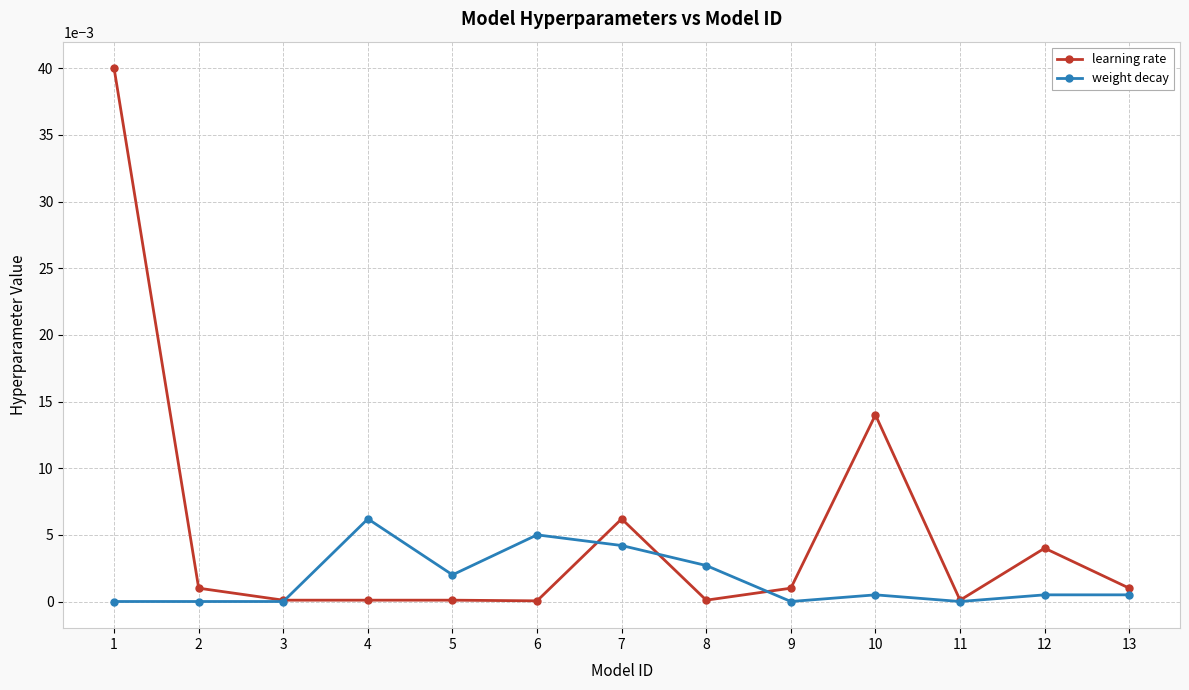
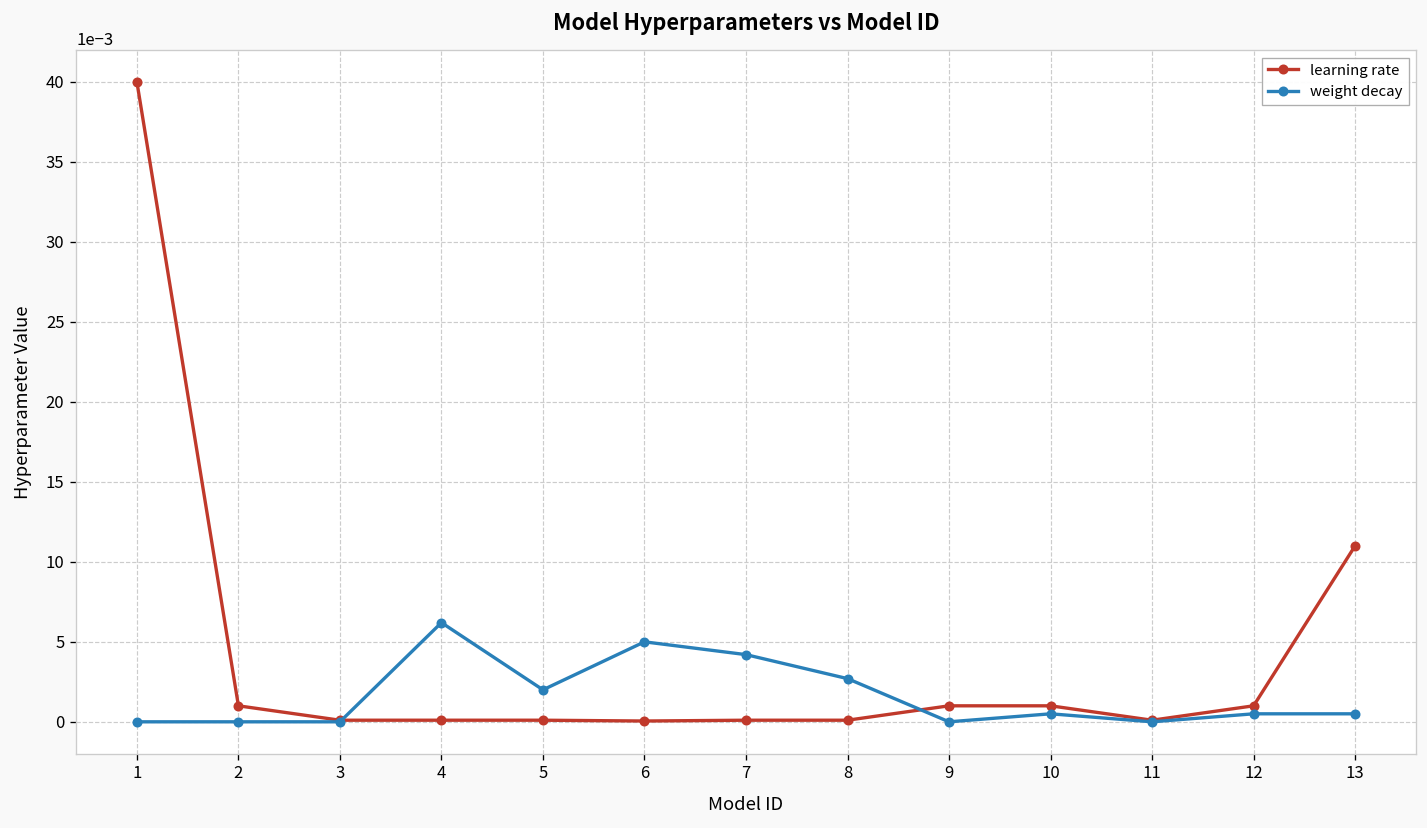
  {
    "learning rate": {
      "1": 0.0400,
      "2": 0.0010,
      "4": 0.0001,
      "5": 0.0001,
      "6": 0.0001,
-     "7": 0.0062,
+     "7": 0.0001,
      "8": 0.0001,
      "9": 0.0010,
-     "10": 0.014,
-     "12": 0.004,
-     "13": 0.001
+     "10": 0.001,
+     "12": 0.001,
+     "13": 0.011
    },
    "weight decay": {
      "1": 0.0000,
      "2": 0.0000,
      "4": 0.0062,
      "5": 0.0020,
      "6": 0.0050,
      "7": 0.0042,
      "8": 0.0027,
      "9": 0.0000,
      "10": 0.0005,
      "12": 0.0005,
      "13": 0.0005
    }
  }
